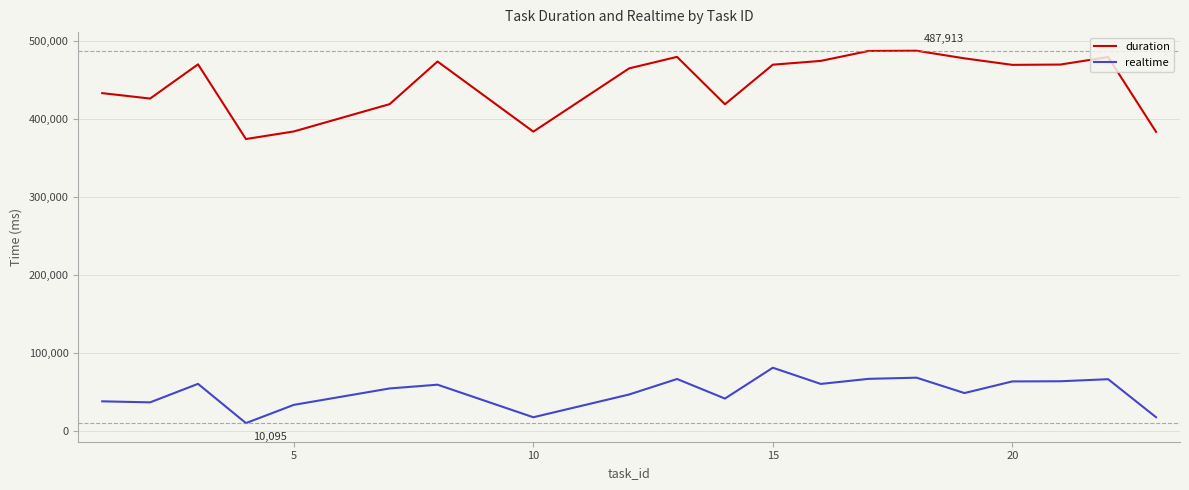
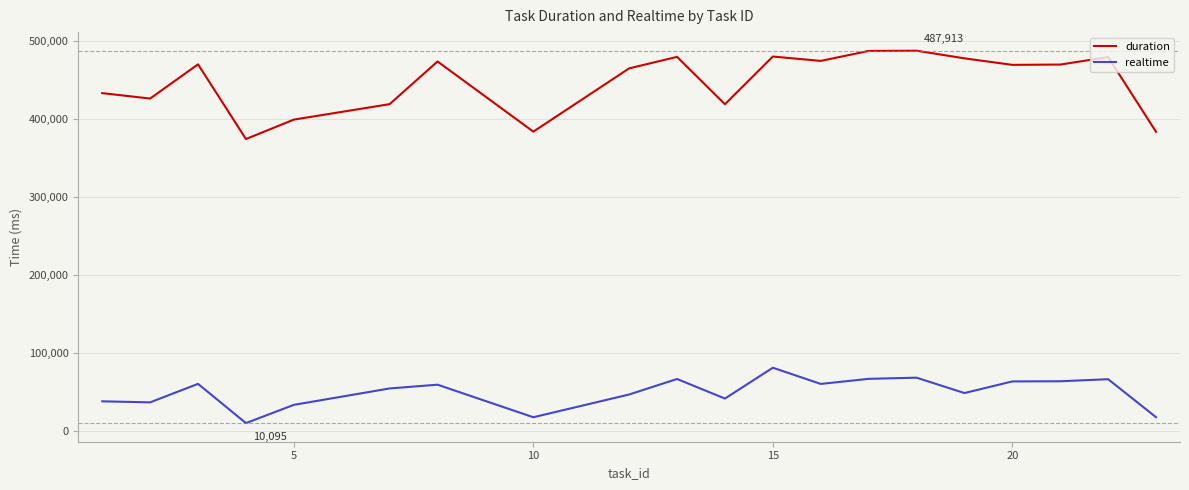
  {
    "duration": {
-     "5": "380,000",
+     "5": "400,000",
      "10": "380,000",
-     "15": "470,000",
+     "15": "480,000",
      "20": "470,000"
    },
    "realtime": {
      "5": "30,000",
      "10": "20,000",
      "15": "80,000",
      "20": "60,000"
    }
  }
